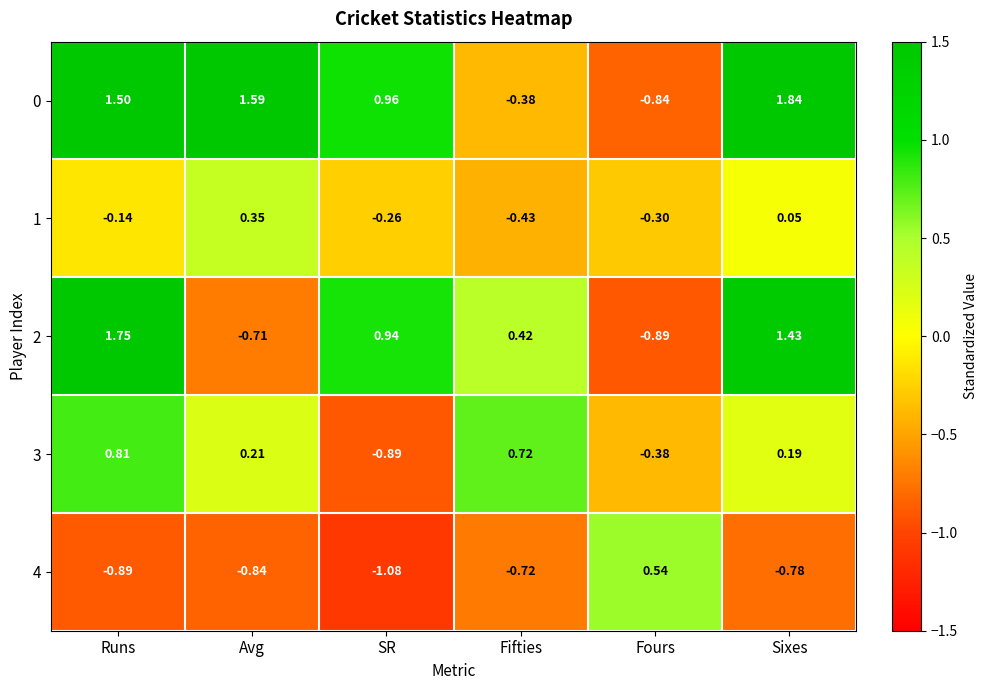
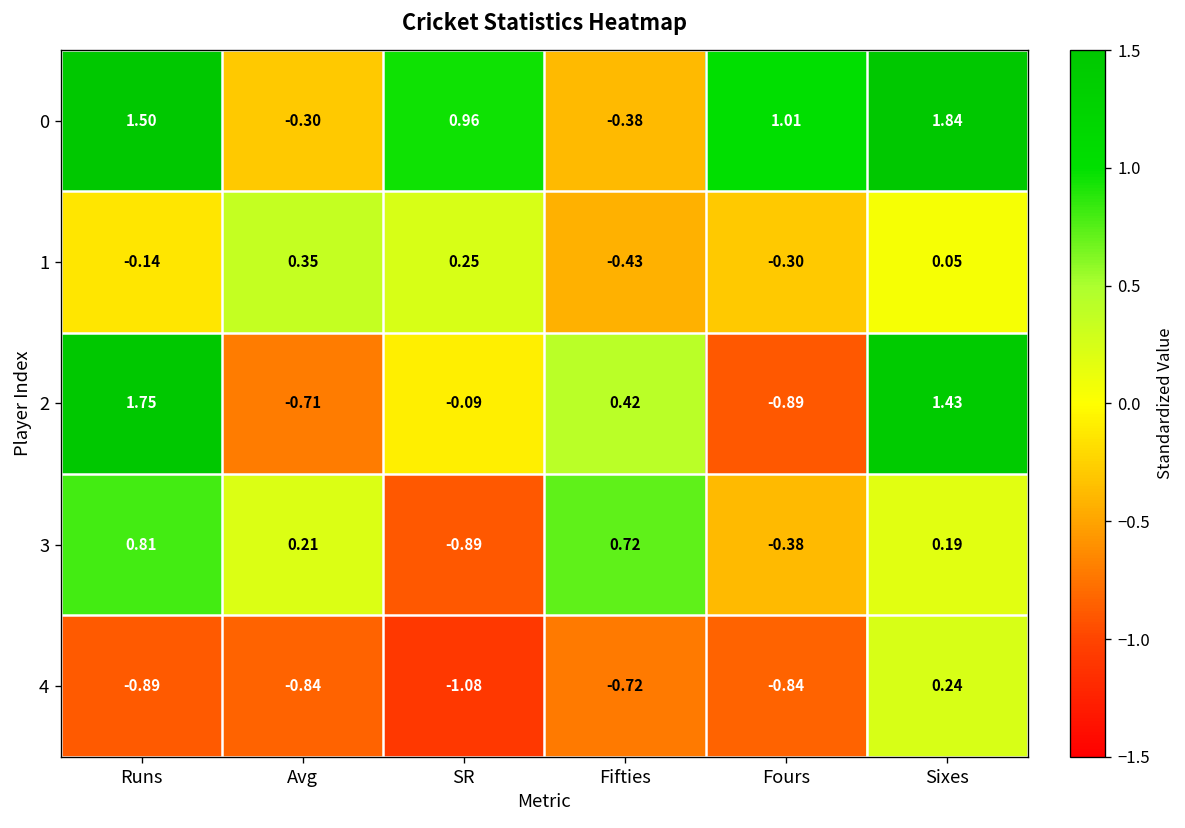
  {
    "0": {
      "Runs": 1.50,
-     "Avg": 1.59,
+     "Avg": -0.30,
      "SR": 0.96,
      "Fifties": -0.38,
-     "Fours": -0.84,
+     "Fours": 1.01,
      "Sixes": 1.84
    },
    "1": {
      "Runs": -0.14,
      "Avg": 0.35,
-     "SR": -0.26,
+     "SR": 0.25,
      "Fifties": -0.43,
      "Fours": -0.30,
      "Sixes": 0.05
    },
    "2": {
      "Runs": 1.75,
      "Avg": -0.71,
-     "SR": 0.94,
+     "SR": -0.09,
      "Fifties": 0.42,
      "Fours": -0.89,
      "Sixes": 1.43
    },
    "3": {
      "Runs": 0.81,
      "Avg": 0.21,
      "SR": -0.89,
      "Fifties": 0.72,
      "Fours": -0.38,
      "Sixes": 0.19
    },
    "4": {
      "Runs": -0.89,
      "Avg": -0.84,
      "SR": -1.08,
      "Fifties": -0.72,
-     "Fours": 0.54,
-     "Sixes": -0.78
+     "Fours": -0.84,
+     "Sixes": 0.24
    }
  }
